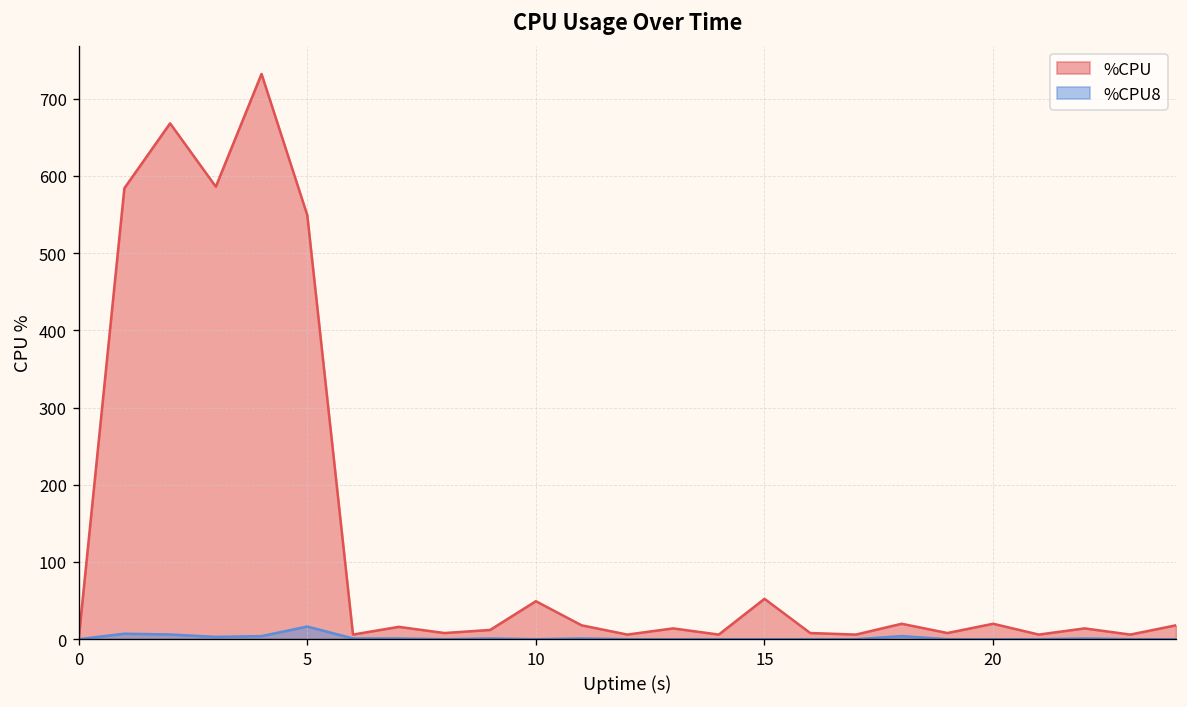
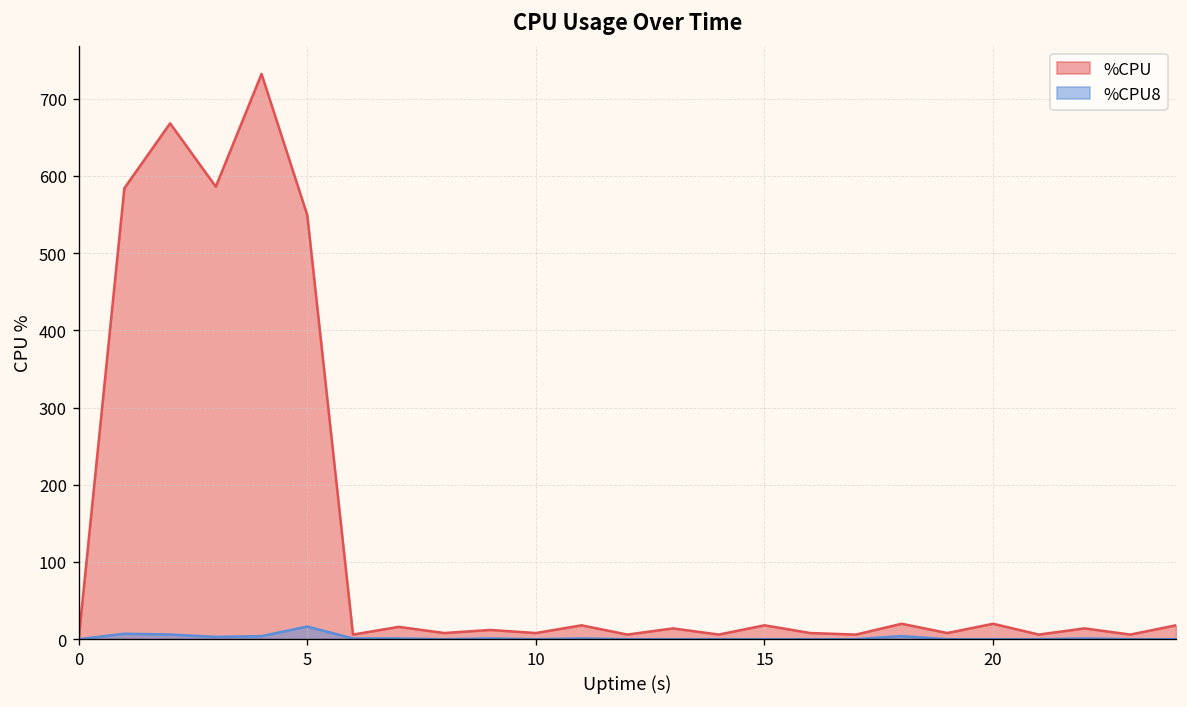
  {
    "%CPU": {
      "5": 550,
-     "10": 50,
-     "15": 50,
+     "10": 10,
+     "15": 20,
      "20": 20
    },
    "%CPU8": {
      "5": 20,
      "10": 0,
      "15": 0,
      "20": 0
    }
  }
